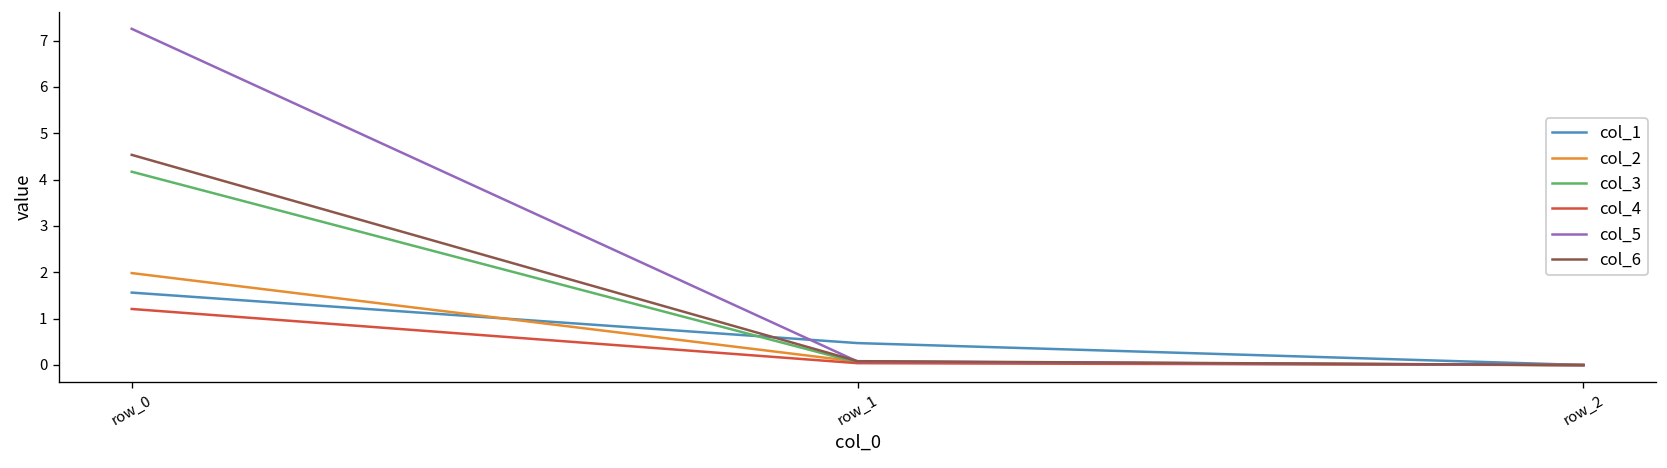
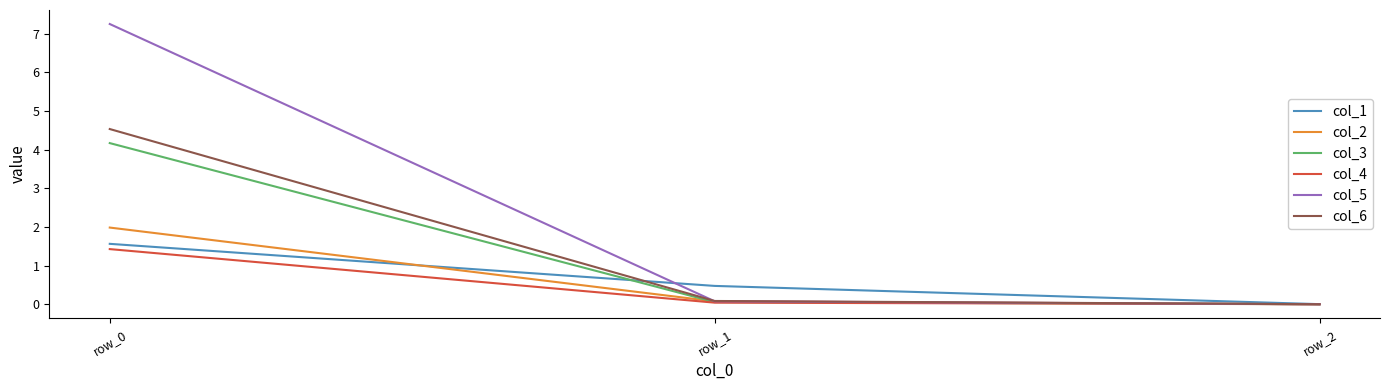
  {
    "col_1": {
      "row_0": 1.6,
      "row_1": 0.5
    },
    "col_2": {
      "row_0": 2.0
    },
    "col_3": {
      "row_0": 4.2
    },
    "col_4": {
-     "row_0": 1.2
+     "row_0": 1.4
    },
    "col_5": {
      "row_0": 7.3
    },
    "col_6": {
      "row_0": 4.5
    }
  }
